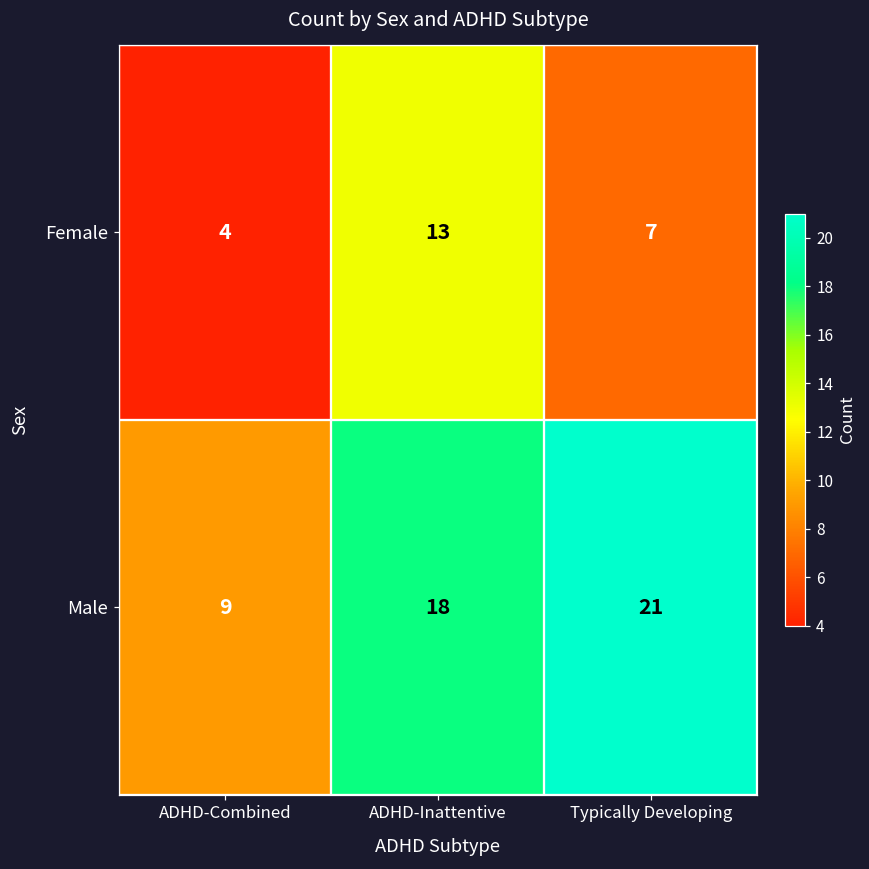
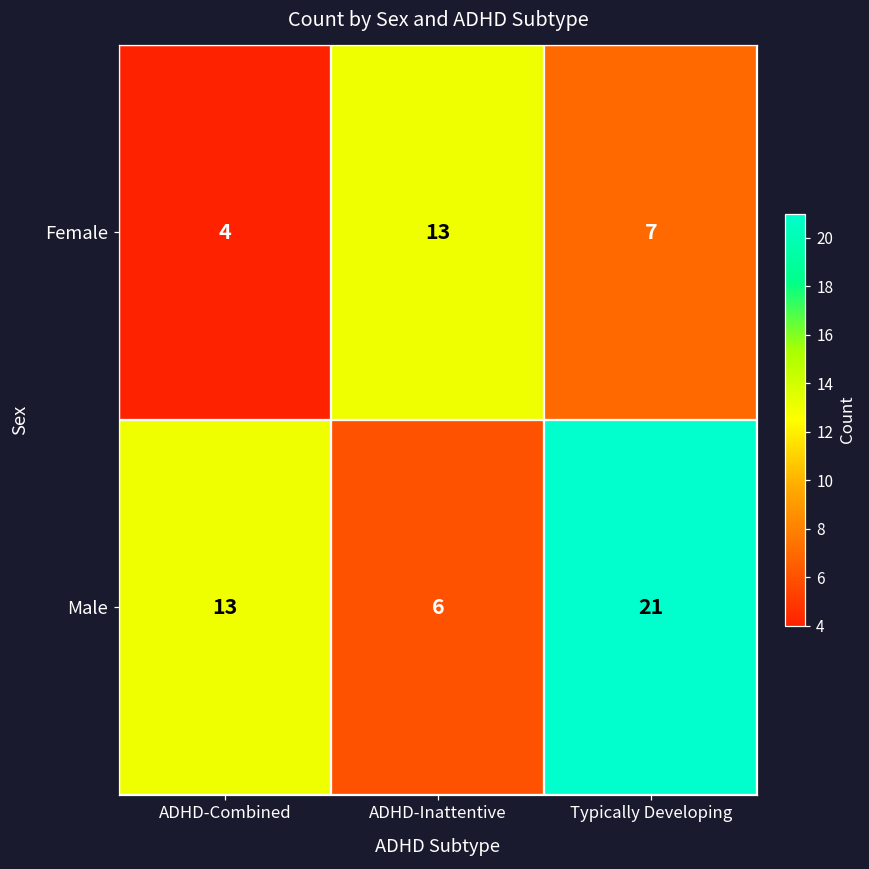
  {
    "Female": {
      "ADHD-Combined": 4,
      "ADHD-Inattentive": 13,
      "Typically Developing": 7
    },
    "Male": {
-     "ADHD-Combined": 9,
-     "ADHD-Inattentive": 18,
+     "ADHD-Combined": 13,
+     "ADHD-Inattentive": 6,
      "Typically Developing": 21
    }
  }
